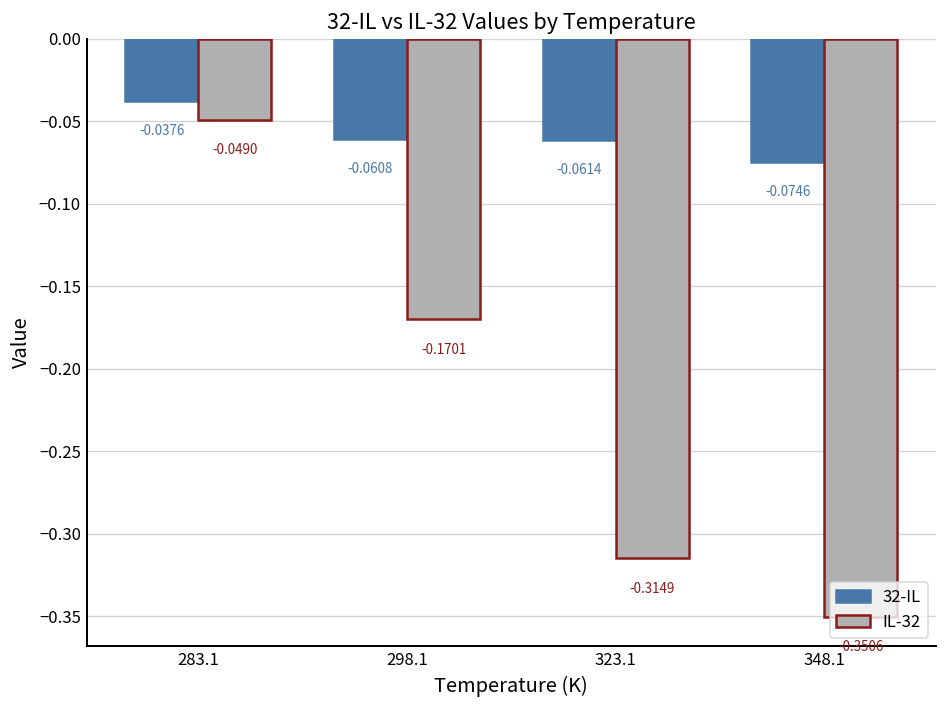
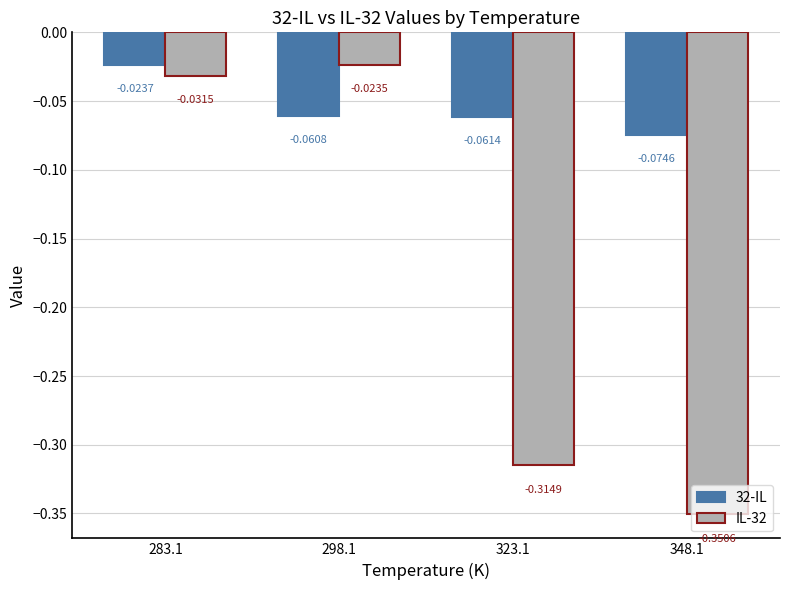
  {
    "32-IL": {
-     "283.1": -0.0376,
+     "283.1": -0.0237,
      "298.1": -0.0608,
      "323.1": -0.0614,
      "348.1": -0.0746
    },
    "IL-32": {
-     "283.1": -0.0490,
-     "298.1": -0.1701,
+     "283.1": -0.0315,
+     "298.1": -0.0235,
      "323.1": -0.3149
    }
  }
